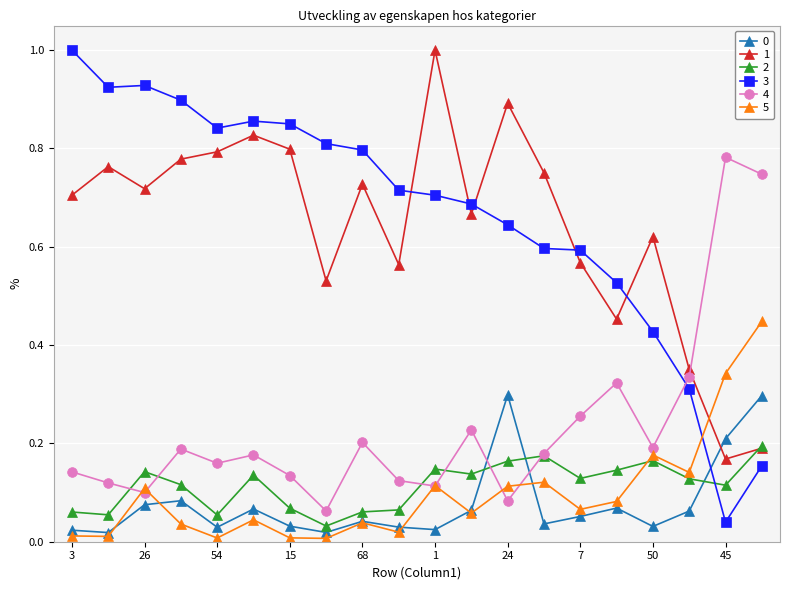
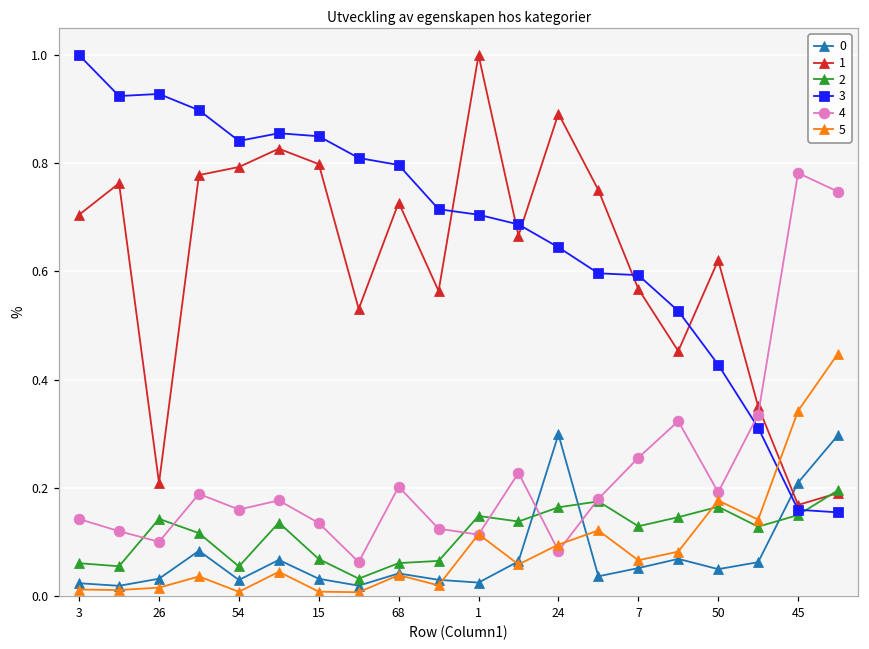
  {
    "0": {
-     "26": 0.08,
+     "26": 0.03,
      "54": 0.03,
      "24": 0.30,
-     "50": 0.03,
+     "50": 0.05,
      "45": 0.21
    },
    "1": {
-     "26": 0.72,
+     "26": 0.21,
      "54": 0.79,
      "68": 0.73,
      "24": 0.89,
      "50": 0.62,
      "45": 0.17
    },
    "2": {
      "26": 0.14,
      "54": 0.05,
      "68": 0.06,
      "24": 0.16,
      "50": 0.16,
-     "45": 0.12
+     "45": 0.15
    },
    "3": {
      "26": 0.93,
      "54": 0.84,
      "68": 0.80,
      "24": 0.64,
      "50": 0.43,
-     "45": 0.04
+     "45": 0.16
    },
    "4": {
      "26": 0.10,
      "54": 0.16,
      "68": 0.20,
      "24": 0.08,
      "50": 0.19,
      "45": 0.78
    },
    "5": {
-     "26": 0.11,
+     "26": 0.02,
      "54": 0.01,
-     "24": 0.11,
+     "24": 0.09,
      "50": 0.18,
      "45": 0.34
    }
  }
